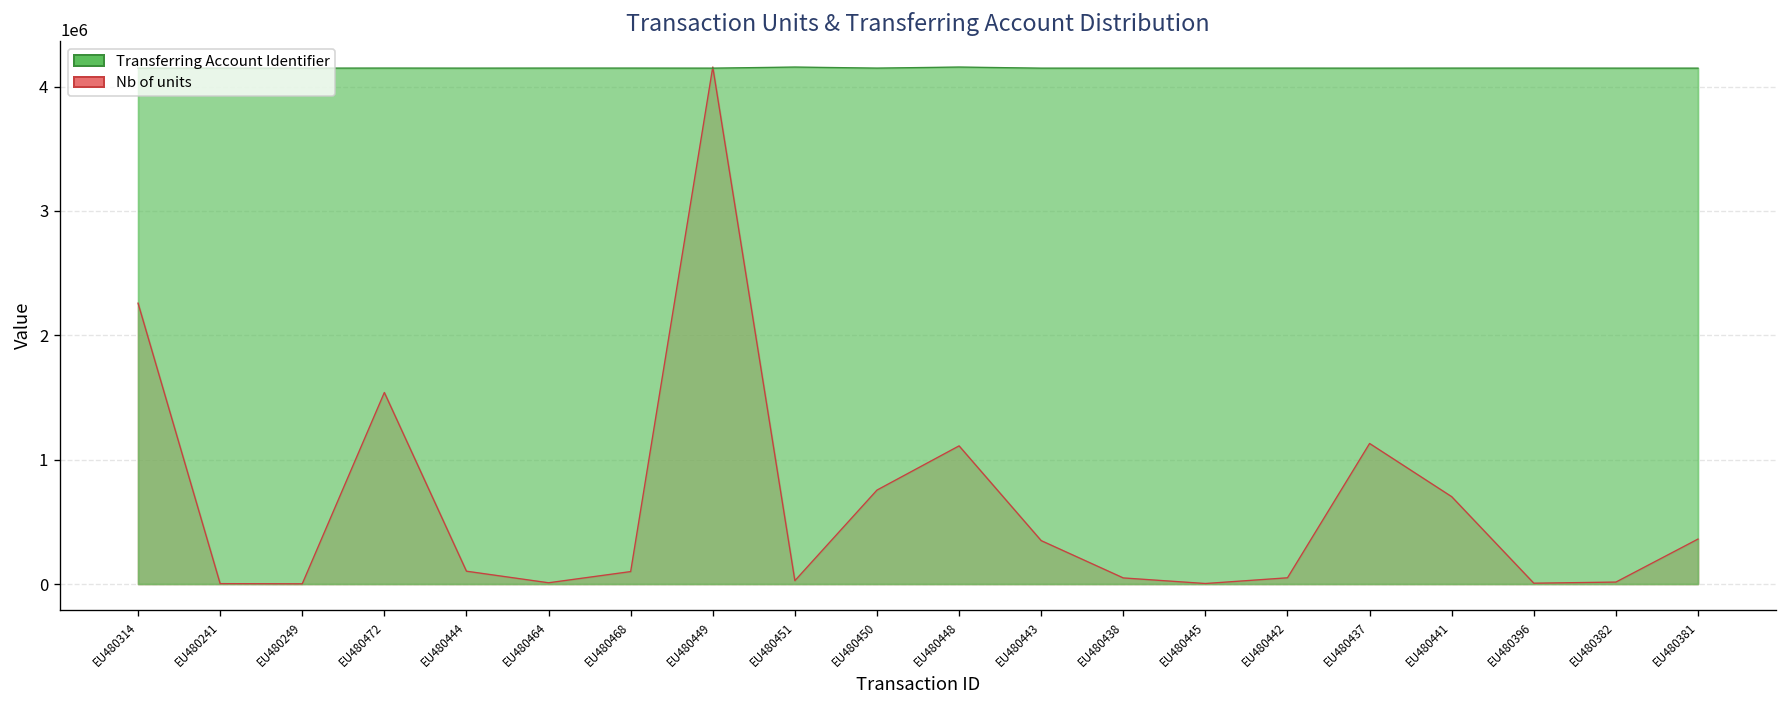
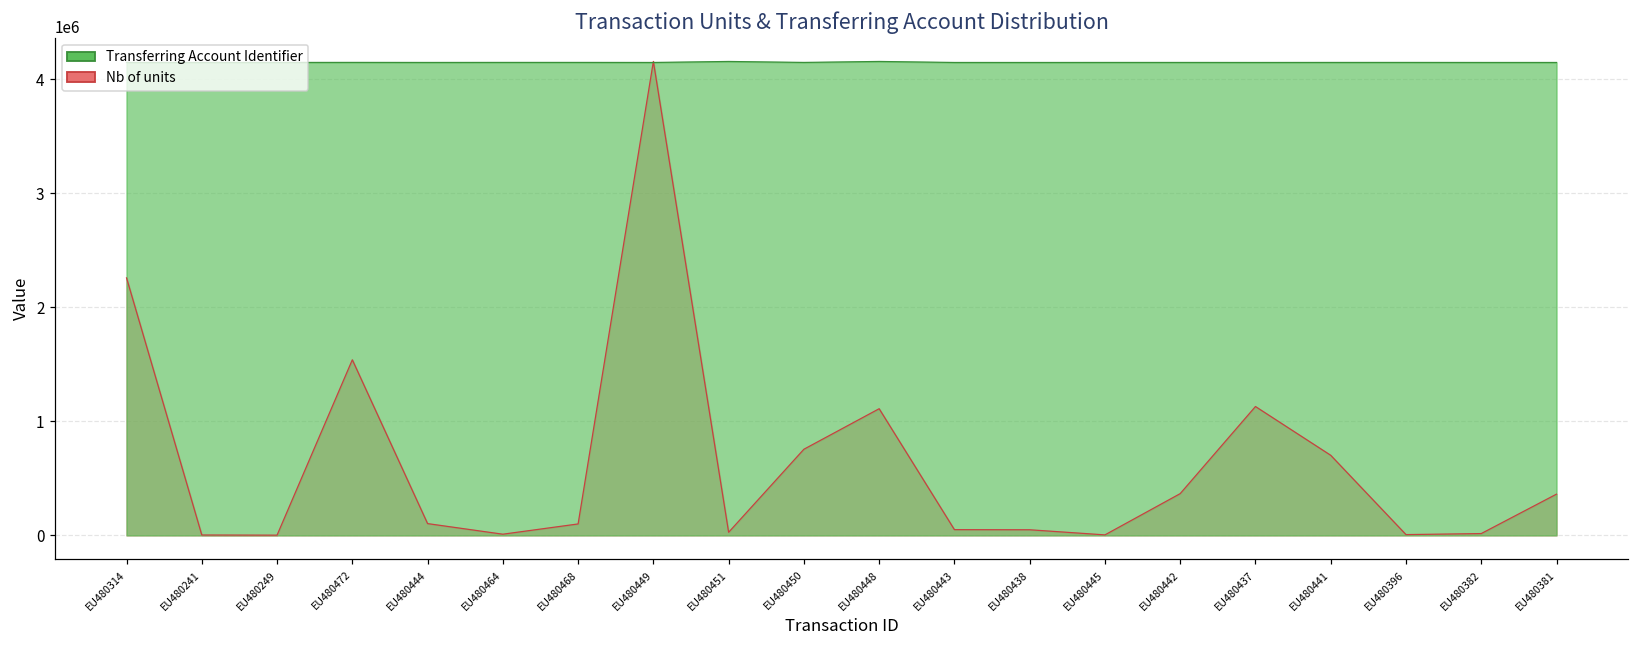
  {
    "Nb of units": {
      "EU480314": 2260000,
      "EU480241": 0,
      "EU480249": 0,
      "EU480472": 1540000,
      "EU480444": 100000,
      "EU480464": 10000,
      "EU480468": 100000,
      "EU480451": 30000,
      "EU480450": 760000,
      "EU480448": 1110000,
-     "EU480443": 350000,
+     "EU480443": 50000,
      "EU480438": 50000,
      "EU480445": 0,
-     "EU480442": 50000,
+     "EU480442": 370000,
      "EU480437": 1130000,
      "EU480441": 700000,
      "EU480396": 10000,
      "EU480382": 20000,
      "EU480381": 360000
    },
    "Transferring Account Identifier": {
      "EU480472": 4150000,
      "EU480444": 4150000,
      "EU480464": 4150000,
      "EU480468": 4150000,
      "EU480451": 4160000,
      "EU480450": 4150000,
      "EU480448": 4160000,
      "EU480443": 4150000,
      "EU480438": 4150000,
      "EU480445": 4150000,
      "EU480442": 4150000,
      "EU480437": 4150000,
      "EU480441": 4150000,
      "EU480396": 4150000,
      "EU480382": 4150000,
      "EU480381": 4150000
    }
  }
